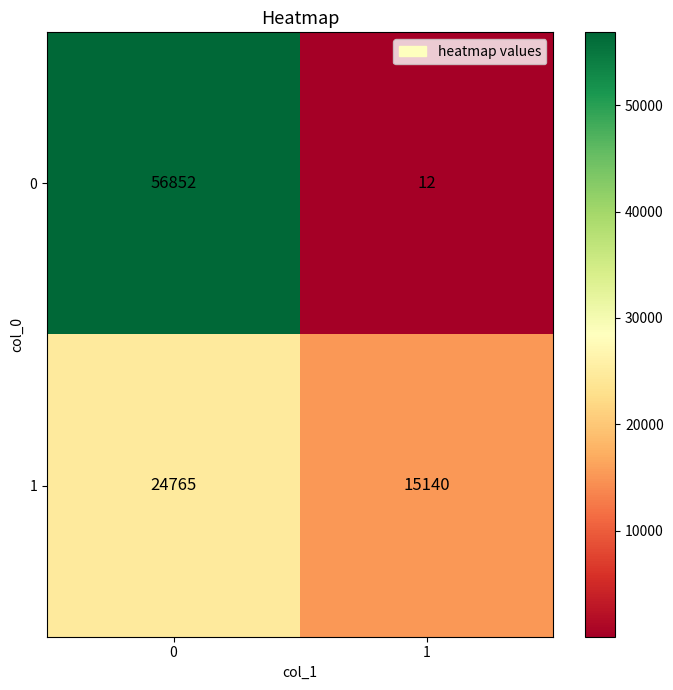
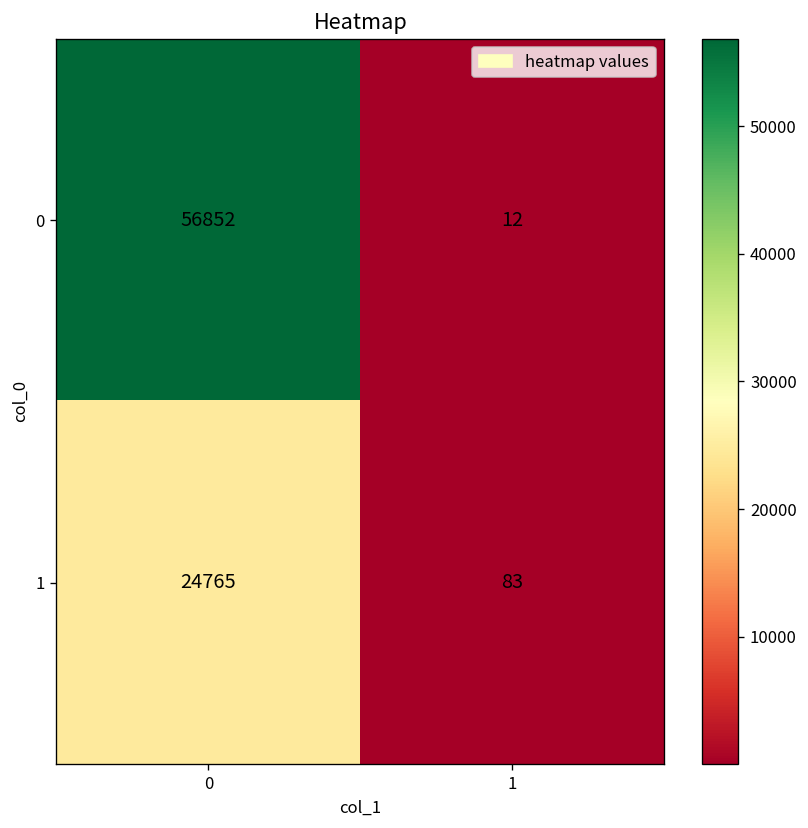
  {
    "0": {
      "0": 56852,
      "1": 12
    },
    "1": {
      "0": 24765,
-     "1": 15140
+     "1": 83
    }
  }
